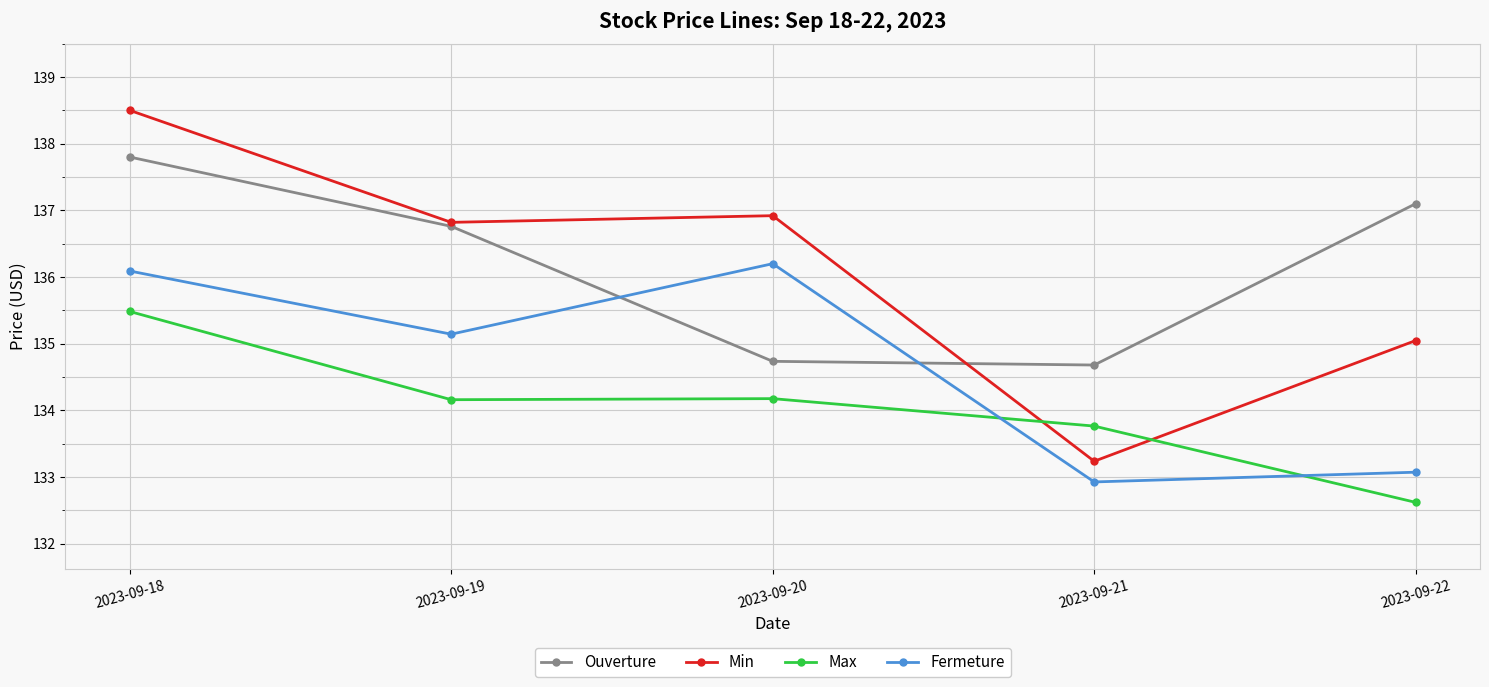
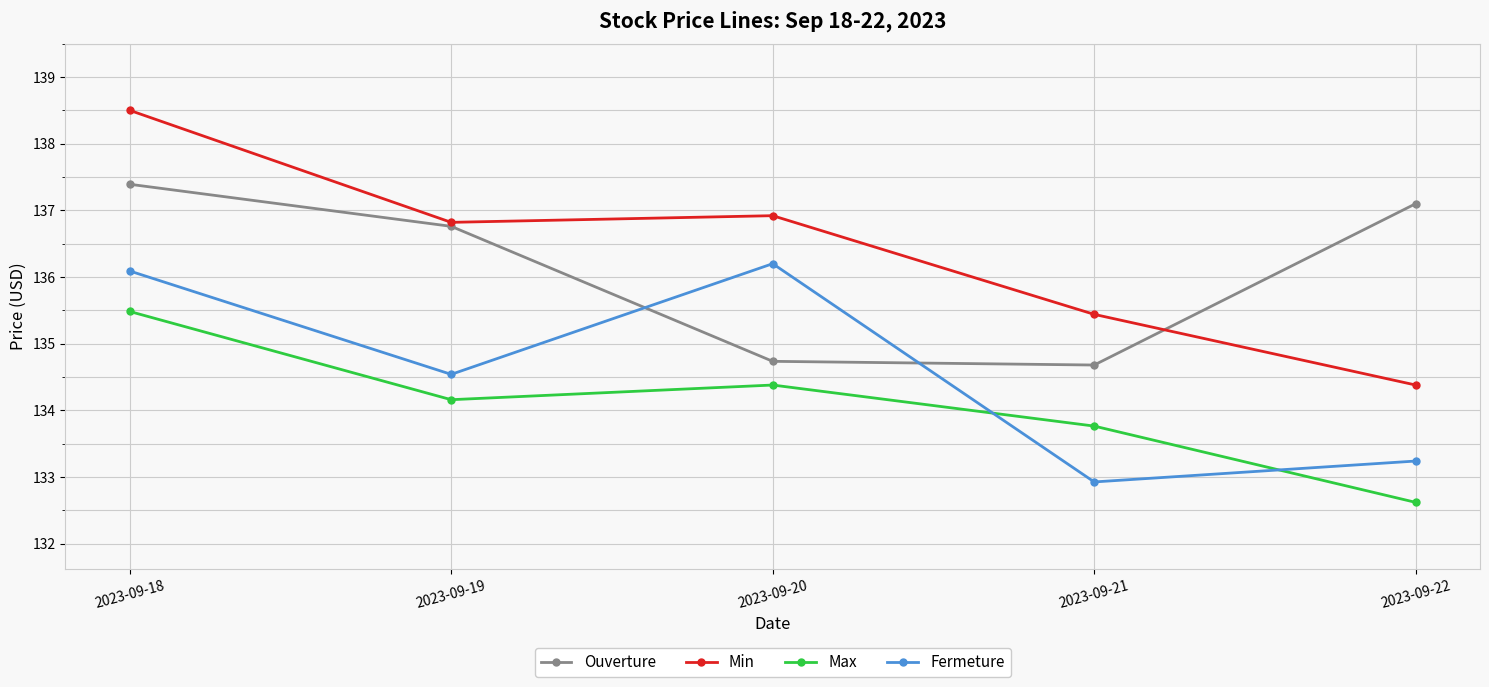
  {
    "Ouverture": {
-     "2023-09-18": 137.8,
+     "2023-09-18": 137.4,
      "2023-09-19": 136.8,
      "2023-09-20": 134.7,
      "2023-09-21": 134.7,
      "2023-09-22": 137.1
    },
    "Min": {
      "2023-09-18": 138.5,
      "2023-09-19": 136.8,
      "2023-09-20": 136.9,
-     "2023-09-21": 133.2,
-     "2023-09-22": 135.0
+     "2023-09-21": 135.4,
+     "2023-09-22": 134.4
    },
    "Max": {
      "2023-09-18": 135.5,
      "2023-09-19": 134.2,
-     "2023-09-20": 134.2,
+     "2023-09-20": 134.4,
      "2023-09-21": 133.8,
      "2023-09-22": 132.6
    },
    "Fermeture": {
      "2023-09-18": 136.1,
-     "2023-09-19": 135.1,
+     "2023-09-19": 134.5,
      "2023-09-20": 136.2,
      "2023-09-21": 132.9,
-     "2023-09-22": 133.1
+     "2023-09-22": 133.2
    }
  }
